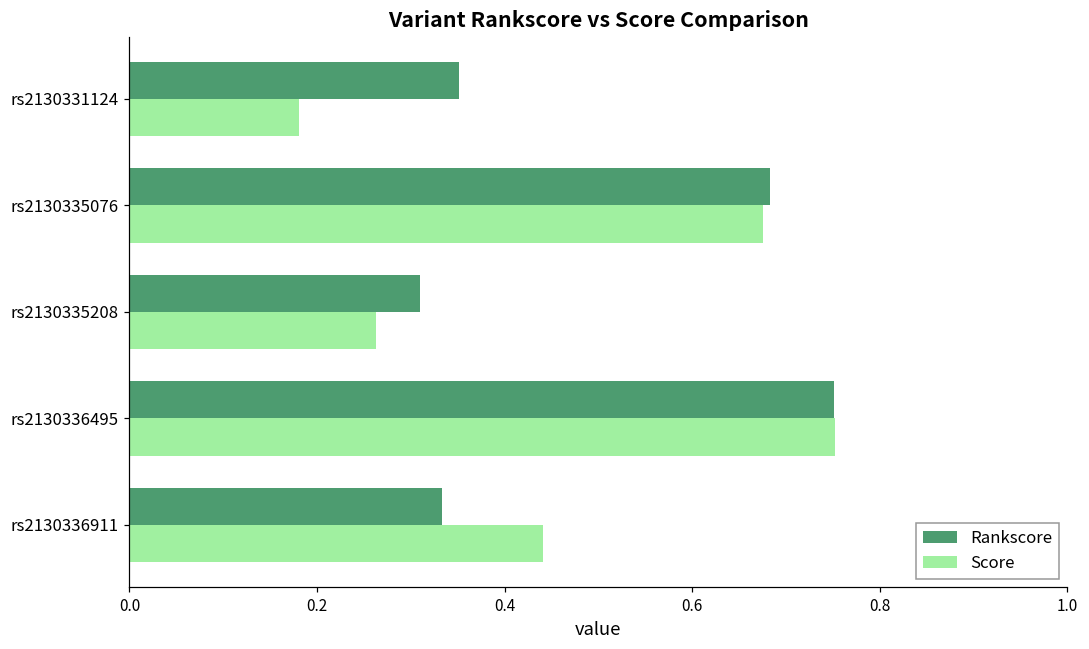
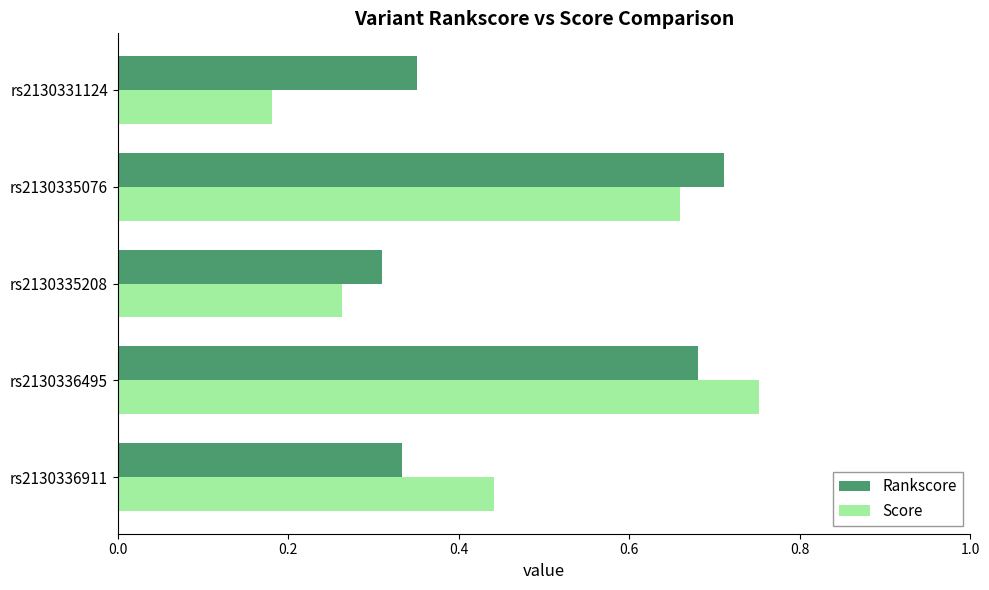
  {
    "Rankscore": {
      "rs2130331124": 0.35,
-     "rs2130335076": 0.68,
+     "rs2130335076": 0.71,
      "rs2130335208": 0.31,
-     "rs2130336495": 0.75,
+     "rs2130336495": 0.68,
      "rs2130336911": 0.33
    },
    "Score": {
      "rs2130331124": 0.18,
-     "rs2130335076": 0.68,
+     "rs2130335076": 0.66,
      "rs2130335208": 0.26,
      "rs2130336495": 0.75,
      "rs2130336911": 0.44
    }
  }
